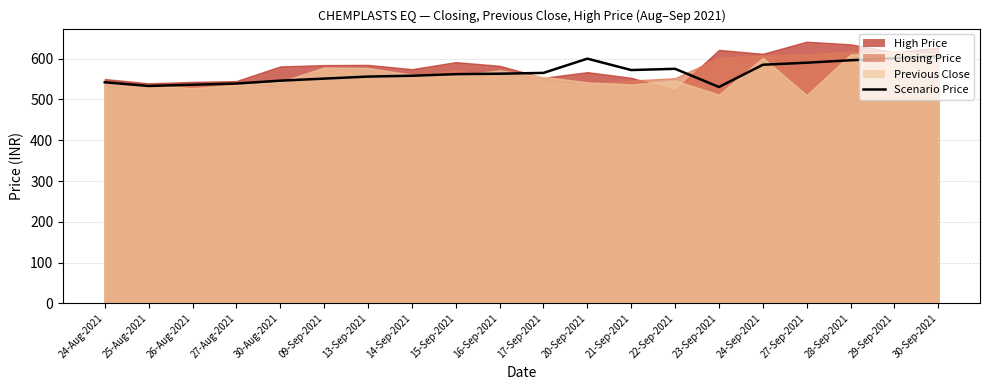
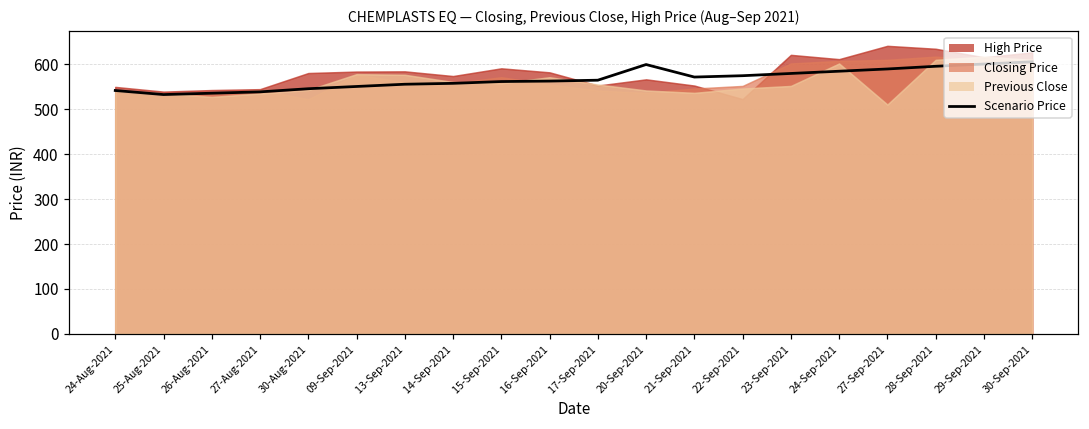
  {
    "High Price": {
      "24-Aug-2021": 550,
      "26-Aug-2021": 540,
      "30-Aug-2021": 580,
      "13-Sep-2021": 580,
      "14-Sep-2021": 570,
      "15-Sep-2021": 590,
      "16-Sep-2021": 580,
      "20-Sep-2021": 570,
      "21-Sep-2021": 550,
      "22-Sep-2021": 520,
      "23-Sep-2021": 620,
      "27-Sep-2021": 640,
      "28-Sep-2021": 640
    },
    "Scenario Price": {
      "09-Sep-2021": 550,
      "16-Sep-2021": 560,
      "17-Sep-2021": 570,
      "20-Sep-2021": 600,
      "21-Sep-2021": 570,
      "22-Sep-2021": 580,
-     "23-Sep-2021": 530,
+     "23-Sep-2021": 580,
      "24-Sep-2021": 590,
      "27-Sep-2021": 590,
      "28-Sep-2021": 600
    },
    "Closing Price": {
      "30-Aug-2021": 520,
      "15-Sep-2021": 570,
      "16-Sep-2021": 560,
      "17-Sep-2021": 540,
      "21-Sep-2021": 550,
      "23-Sep-2021": 600,
      "27-Sep-2021": 610,
      "28-Sep-2021": 620
    },
    "Previous Close": {
      "26-Aug-2021": 530,
      "13-Sep-2021": 580,
      "16-Sep-2021": 570,
      "21-Sep-2021": 540,
-     "23-Sep-2021": 510,
+     "23-Sep-2021": 550,
      "27-Sep-2021": 510,
      "28-Sep-2021": 610
    }
  }
